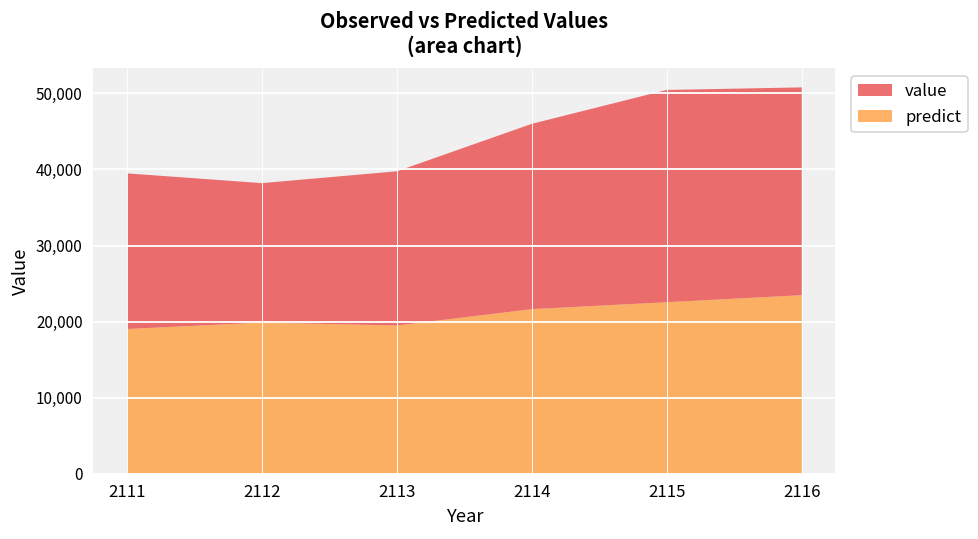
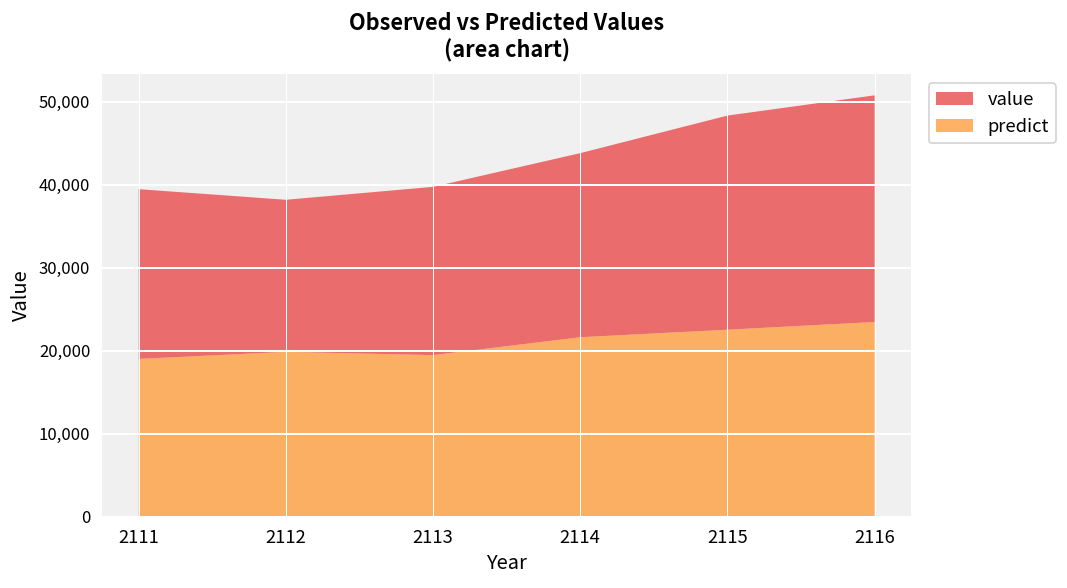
  {
    "predict": {
      "2111": "19,000",
      "2112": "20,000",
      "2113": "19,000",
      "2114": "22,000",
      "2115": "23,000",
      "2116": "23,000"
    },
    "value": {
      "2111": "20,000",
      "2112": "18,000",
      "2113": "20,000",
-     "2114": "24,000",
-     "2115": "28,000",
+     "2114": "22,000",
+     "2115": "26,000",
      "2116": "27,000"
    }
  }
